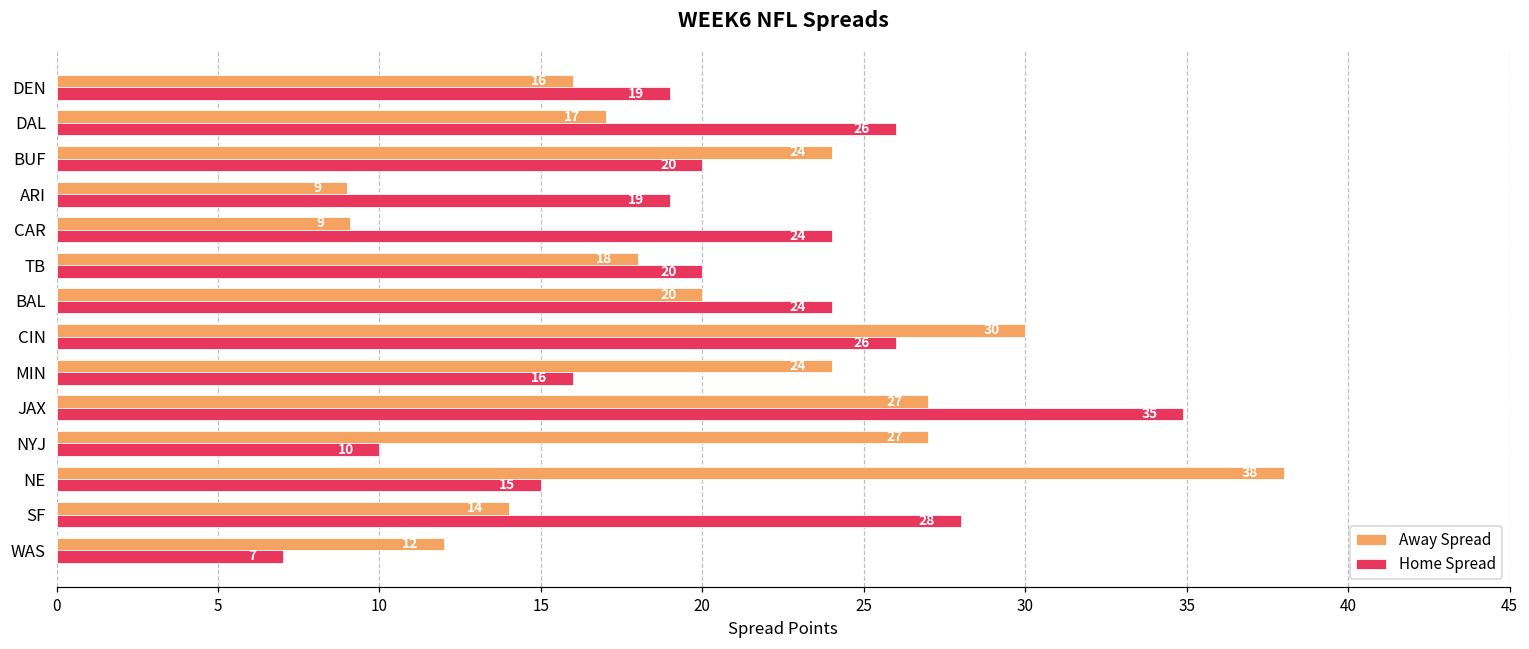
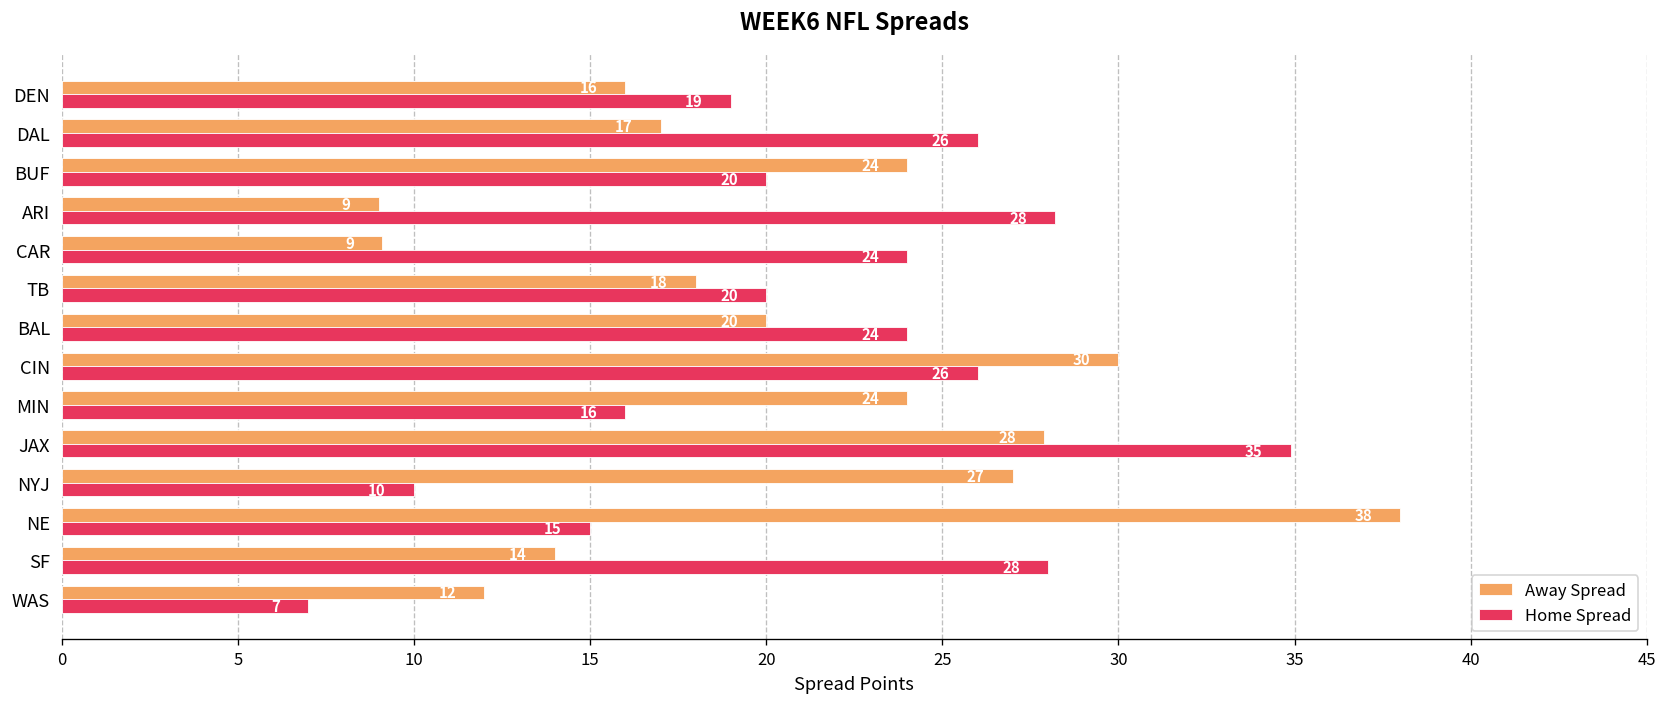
  {
    "Away Spread": {
      "DEN": 16,
      "DAL": 17,
      "BUF": 24,
      "ARI": 9,
      "CAR": 9,
      "TB": 18,
      "BAL": 20,
      "CIN": 30,
      "MIN": 24,
-     "JAX": 27,
+     "JAX": 28,
      "NYJ": 27,
      "NE": 38,
      "SF": 14,
      "WAS": 12
    },
    "Home Spread": {
      "DEN": 19,
      "DAL": 26,
      "BUF": 20,
-     "ARI": 19,
+     "ARI": 28,
      "CAR": 24,
      "TB": 20,
      "BAL": 24,
      "CIN": 26,
      "MIN": 16,
      "JAX": 35,
      "NYJ": 10,
      "NE": 15,
      "SF": 28,
      "WAS": 7
    }
  }
